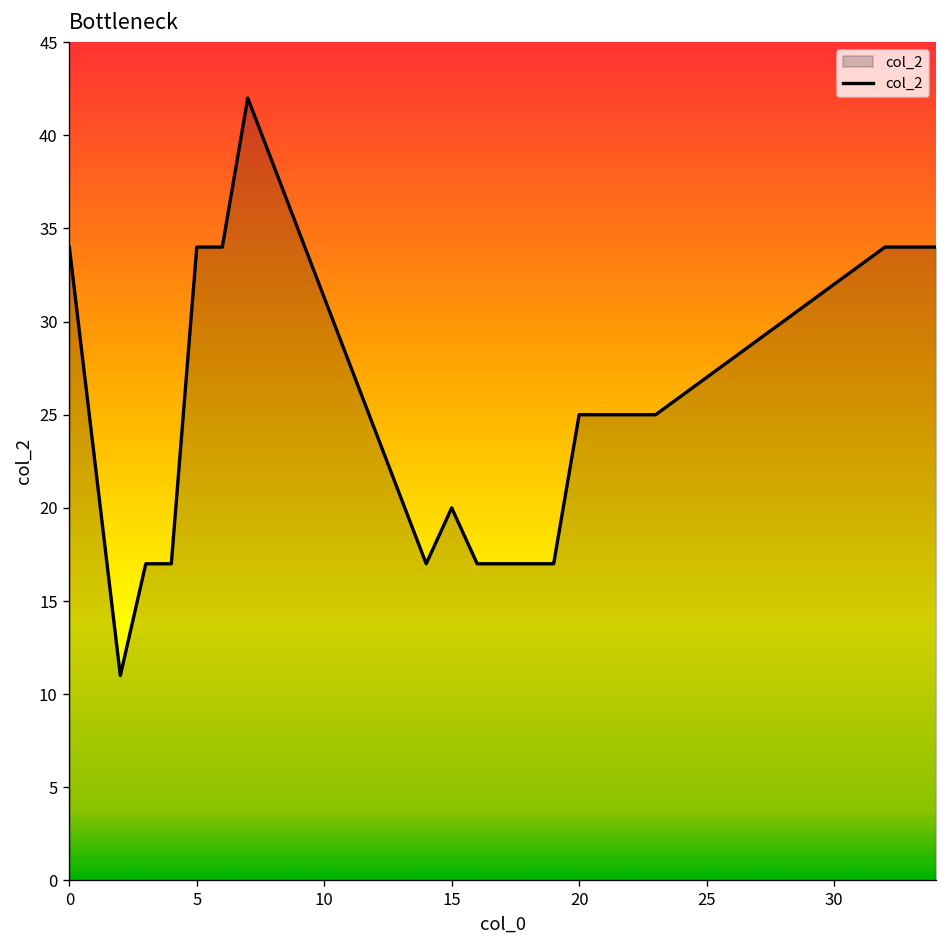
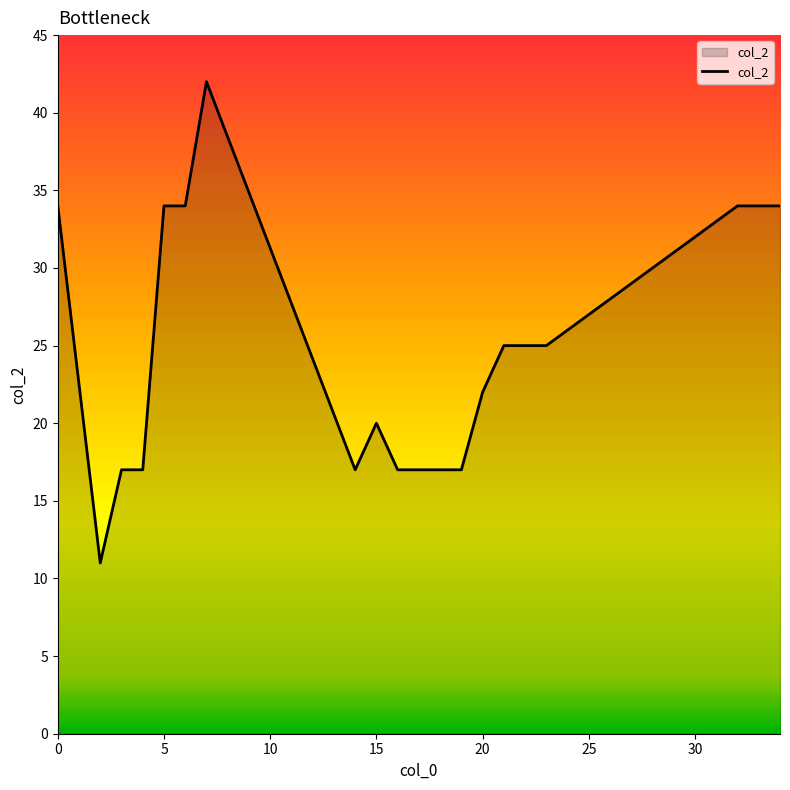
  {
    "0": 34,
    "5": 34,
    "15": 20,
-   "20": 25
+   "20": 22
  }
